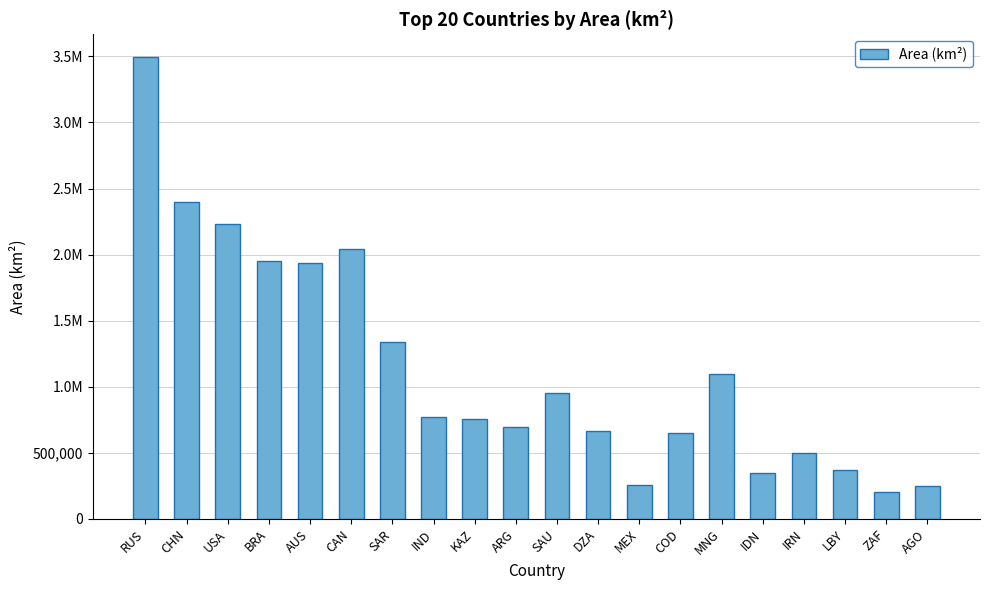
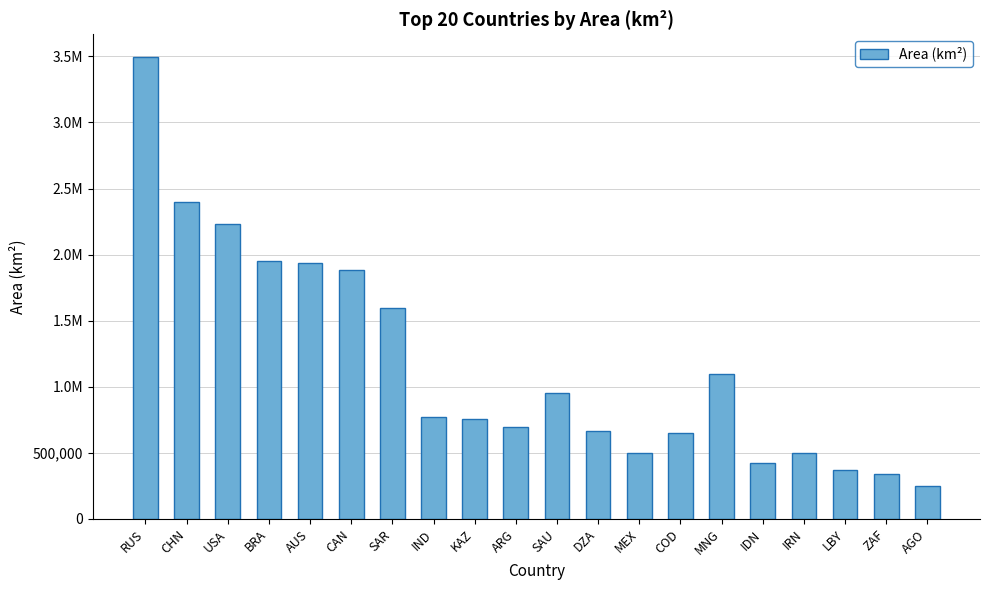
  {
    "RUS": "3,490,000",
    "CHN": "2,400,000",
    "USA": "2,240,000",
    "BRA": "1,950,000",
    "AUS": "1,930,000",
-   "CAN": "2,040,000",
-   "SAR": "1,340,000",
+   "CAN": "1,880,000",
+   "SAR": "1,600,000",
    "IND": "770,000",
    "KAZ": "760,000",
    "ARG": "700,000",
    "SAU": "950,000",
    "DZA": "670,000",
-   "MEX": "260,000",
+   "MEX": "500,000",
    "COD": "650,000",
    "MNG": "1,100,000",
-   "IDN": "350,000",
+   "IDN": "420,000",
    "IRN": "500,000",
    "LBY": "370,000",
-   "ZAF": "210,000",
+   "ZAF": "340,000",
    "AGO": "250,000"
  }
